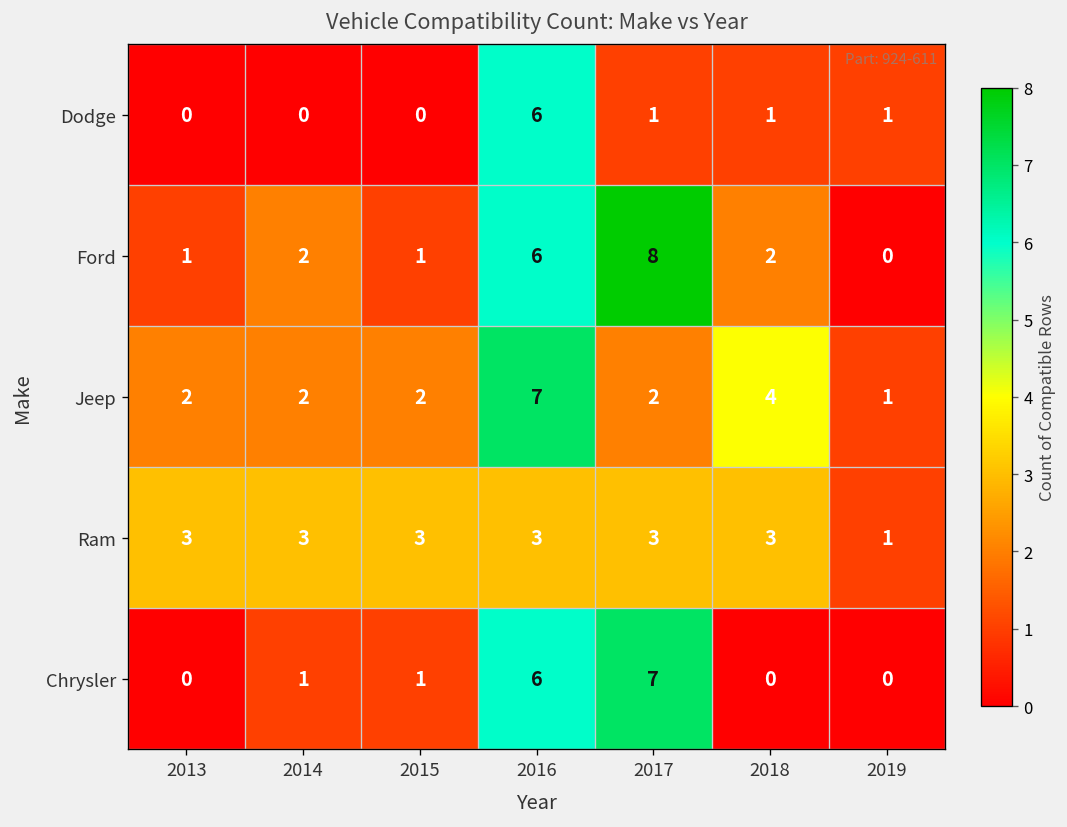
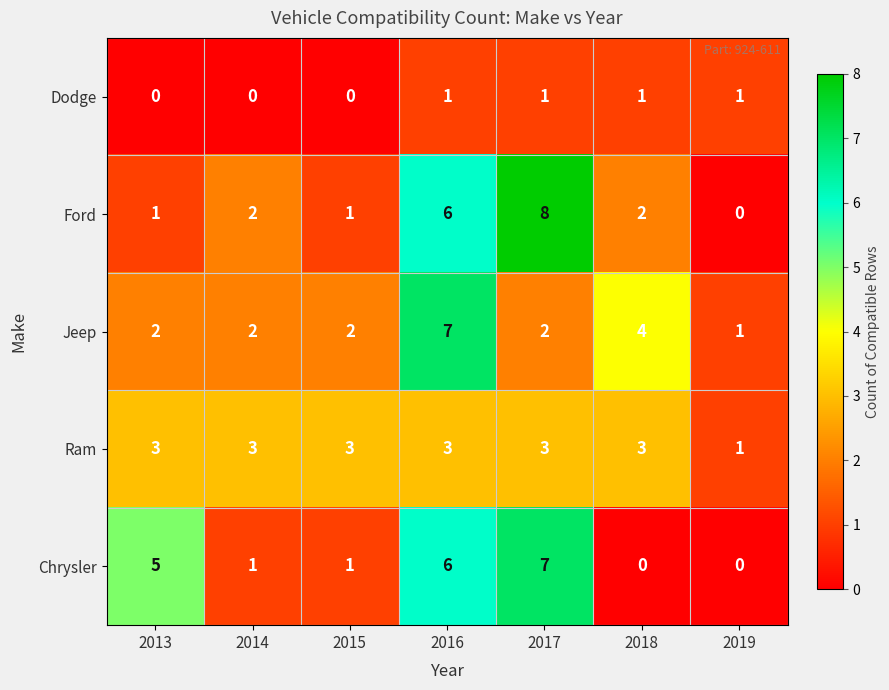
  {
    "Dodge": {
      "2013": 0,
      "2014": 0,
      "2015": 0,
-     "2016": 6,
+     "2016": 1,
      "2017": 1,
      "2018": 1
    },
    "Ford": {
      "2013": 1,
      "2014": 2,
      "2015": 1,
      "2016": 6,
      "2017": 8,
      "2018": 2,
      "2019": 0
    },
    "Jeep": {
      "2013": 2,
      "2014": 2,
      "2015": 2,
      "2016": 7,
      "2017": 2,
      "2018": 4,
      "2019": 1
    },
    "Ram": {
      "2013": 3,
      "2014": 3,
      "2015": 3,
      "2016": 3,
      "2017": 3,
      "2018": 3,
      "2019": 1
    },
    "Chrysler": {
-     "2013": 0,
+     "2013": 5,
      "2014": 1,
      "2015": 1,
      "2016": 6,
      "2017": 7,
      "2018": 0,
      "2019": 0
    }
  }
